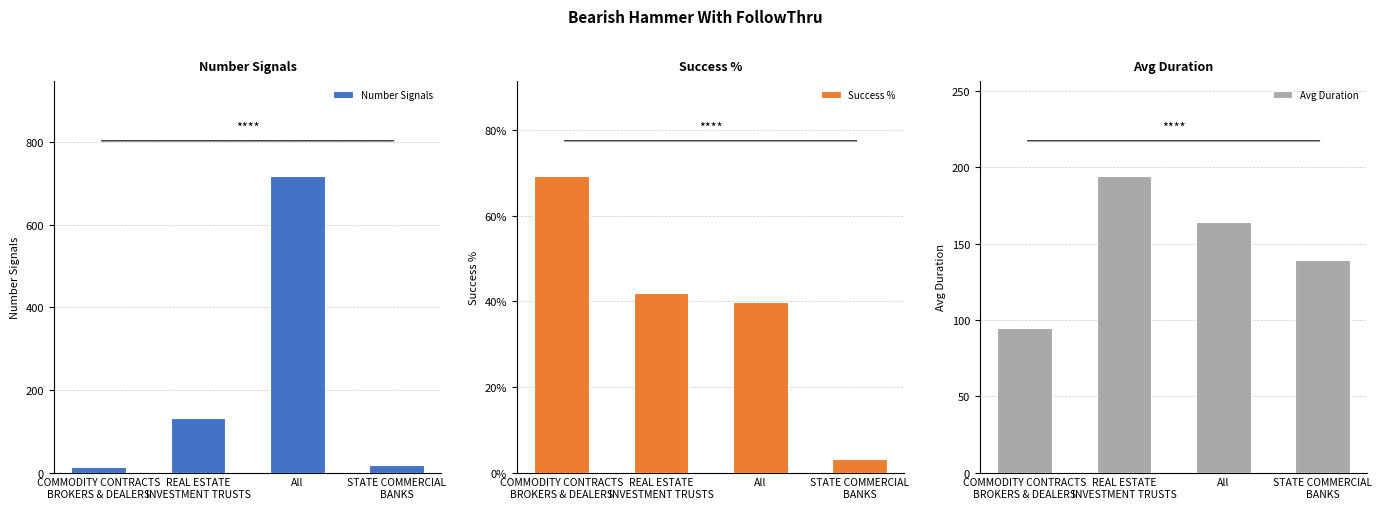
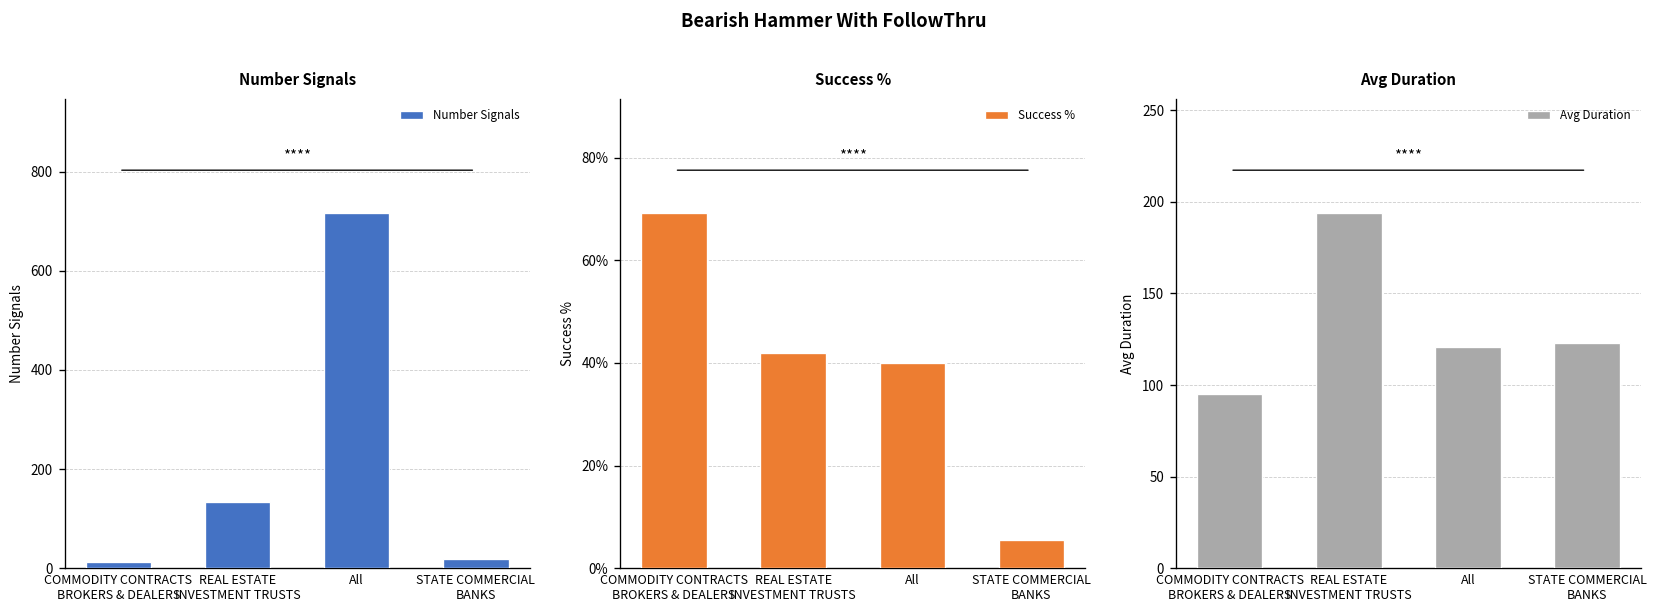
  {
    "Number Signals": {
      "COMMODITY CONTRACTS BROKERS & DEALERS": "10",
      "REAL ESTATE INVESTMENT TRUSTS": "130",
      "All": "720",
      "STATE COMMERCIAL BANKS": "20"
    },
    "Success %": {
      "COMMODITY CONTRACTS BROKERS & DEALERS": "69%",
      "REAL ESTATE INVESTMENT TRUSTS": "42%",
      "All": "40%",
-     "STATE COMMERCIAL BANKS": "3%"
+     "STATE COMMERCIAL BANKS": "6%"
    },
    "Avg Duration": {
      "COMMODITY CONTRACTS BROKERS & DEALERS": "95",
      "REAL ESTATE INVESTMENT TRUSTS": "194",
-     "All": "164",
-     "STATE COMMERCIAL BANKS": "139"
+     "All": "121",
+     "STATE COMMERCIAL BANKS": "123"
    }
  }
